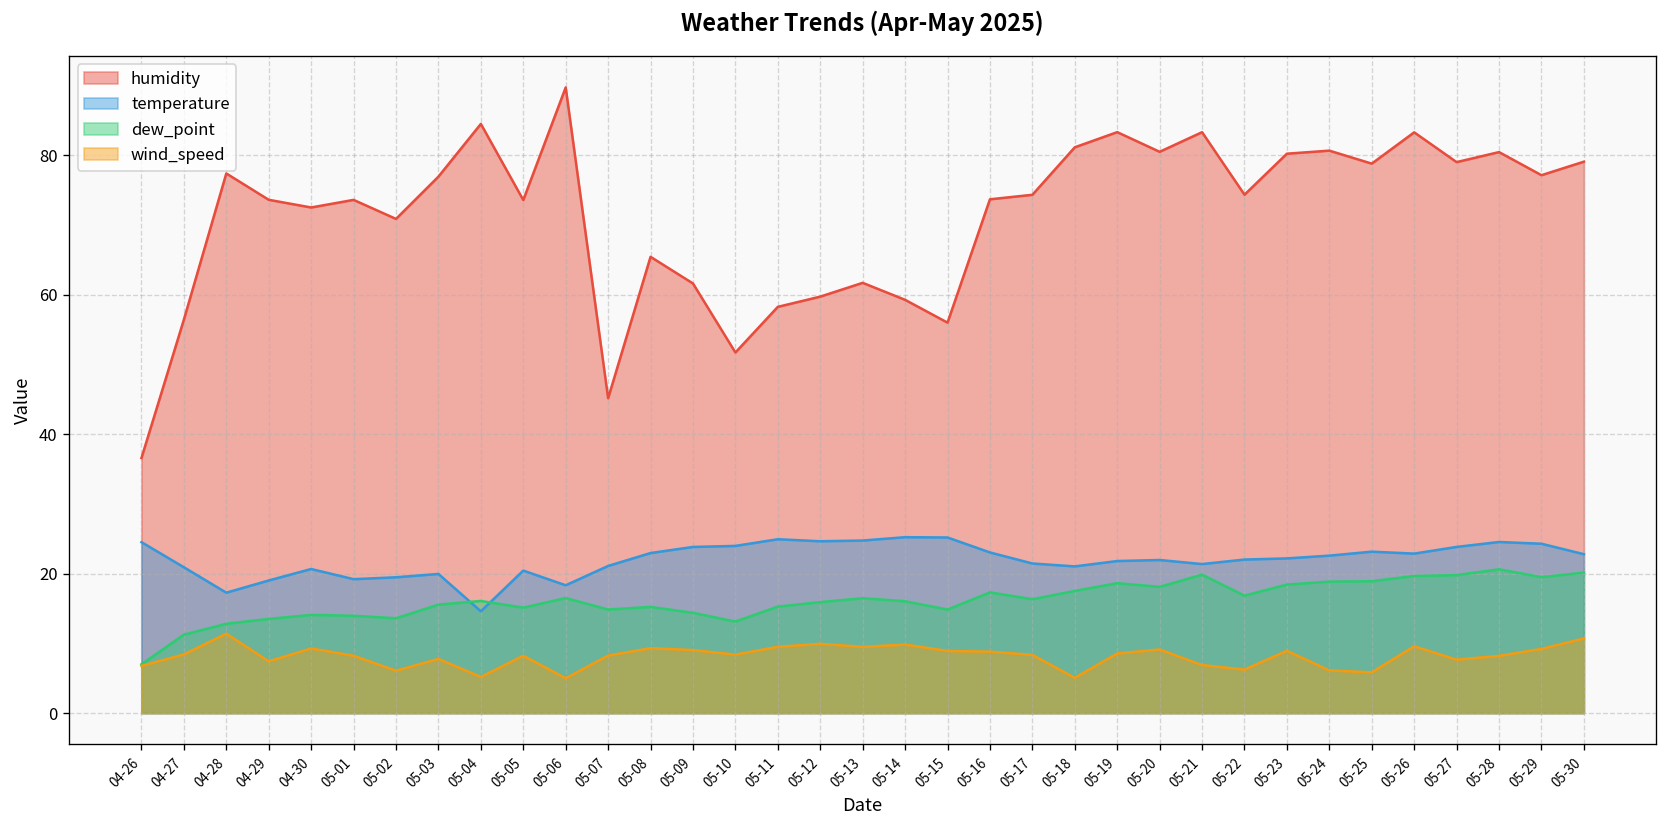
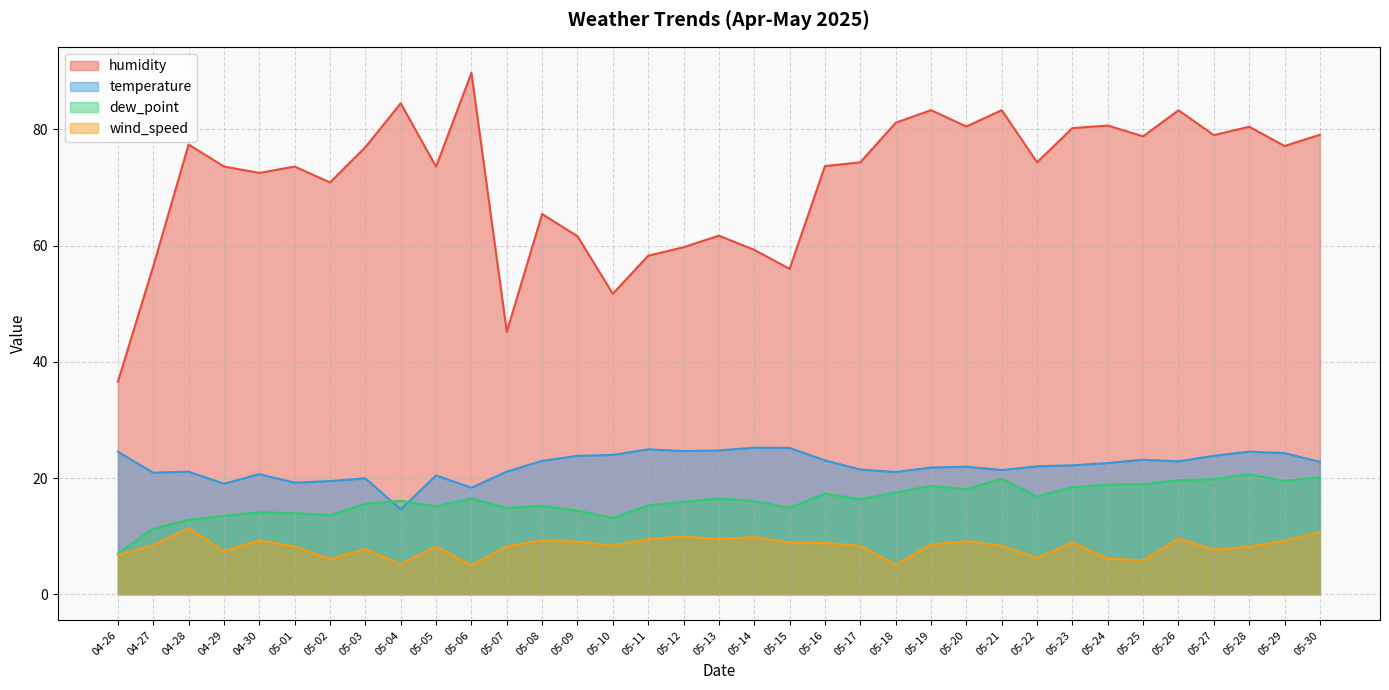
  {
    "humidity": {
      "04-26": 37,
      "04-27": 56,
      "04-28": 77,
      "04-29": 74,
      "04-30": 73,
      "05-01": 74,
      "05-02": 71,
      "05-03": 77,
      "05-04": 85,
      "05-05": 74,
      "05-06": 90,
      "05-07": 45,
      "05-08": 65,
      "05-09": 62,
      "05-10": 52,
      "05-11": 58,
      "05-12": 60,
      "05-13": 62,
      "05-14": 59,
      "05-15": 56,
      "05-16": 74,
      "05-17": 74,
      "05-18": 81,
      "05-19": 83,
      "05-20": 81,
      "05-21": 83,
      "05-22": 74,
      "05-23": 80,
      "05-24": 81,
      "05-25": 79,
      "05-26": 83,
      "05-27": 79,
      "05-28": 80,
      "05-29": 77,
      "05-30": 79
    },
    "temperature": {
      "04-26": 25,
      "04-27": 21,
-     "04-28": 17,
+     "04-28": 21,
      "04-29": 19,
      "04-30": 21,
      "05-01": 19,
      "05-02": 19,
      "05-03": 20,
      "05-04": 15,
      "05-05": 20,
      "05-06": 18,
      "05-07": 21,
      "05-08": 23,
      "05-09": 24,
      "05-10": 24,
      "05-11": 25,
      "05-12": 25,
      "05-13": 25,
      "05-14": 25,
      "05-15": 25,
      "05-16": 23,
      "05-17": 21,
      "05-18": 21,
      "05-19": 22,
      "05-20": 22,
      "05-21": 21,
      "05-22": 22,
      "05-23": 22,
      "05-24": 23,
      "05-25": 23,
      "05-26": 23,
      "05-27": 24,
      "05-28": 25,
      "05-29": 24,
      "05-30": 23
    },
    "dew_point": {
      "04-27": 11,
      "04-28": 13,
      "04-29": 14,
      "04-30": 14,
      "05-01": 14,
      "05-02": 14,
      "05-03": 16,
      "05-04": 16,
      "05-05": 15,
      "05-06": 17,
      "05-07": 15,
      "05-08": 15,
      "05-09": 14,
      "05-10": 13,
      "05-11": 15,
      "05-12": 16,
      "05-13": 16,
      "05-14": 16,
      "05-15": 15,
      "05-16": 17,
      "05-17": 16,
      "05-18": 18,
      "05-19": 19,
      "05-20": 18,
      "05-21": 20,
      "05-22": 17,
      "05-23": 18,
      "05-24": 19,
      "05-25": 19,
      "05-26": 20,
      "05-27": 20,
      "05-28": 21,
      "05-29": 20,
      "05-30": 20
    },
    "wind_speed": {
      "04-27": 8,
      "04-28": 11,
      "04-29": 7,
      "04-30": 9,
      "05-01": 8,
      "05-02": 6,
      "05-03": 8,
      "05-04": 5,
      "05-05": 8,
      "05-06": 5,
      "05-07": 8,
      "05-08": 9,
      "05-09": 9,
      "05-10": 8,
      "05-11": 10,
      "05-12": 10,
      "05-13": 10,
      "05-14": 10,
      "05-15": 9,
      "05-16": 9,
      "05-17": 8,
      "05-18": 5,
      "05-19": 9,
      "05-20": 9,
-     "05-21": 7,
+     "05-21": 8,
      "05-22": 6,
      "05-23": 9,
      "05-24": 6,
      "05-25": 6,
      "05-26": 10,
      "05-27": 8,
      "05-28": 8,
      "05-29": 9,
      "05-30": 11
    }
  }
